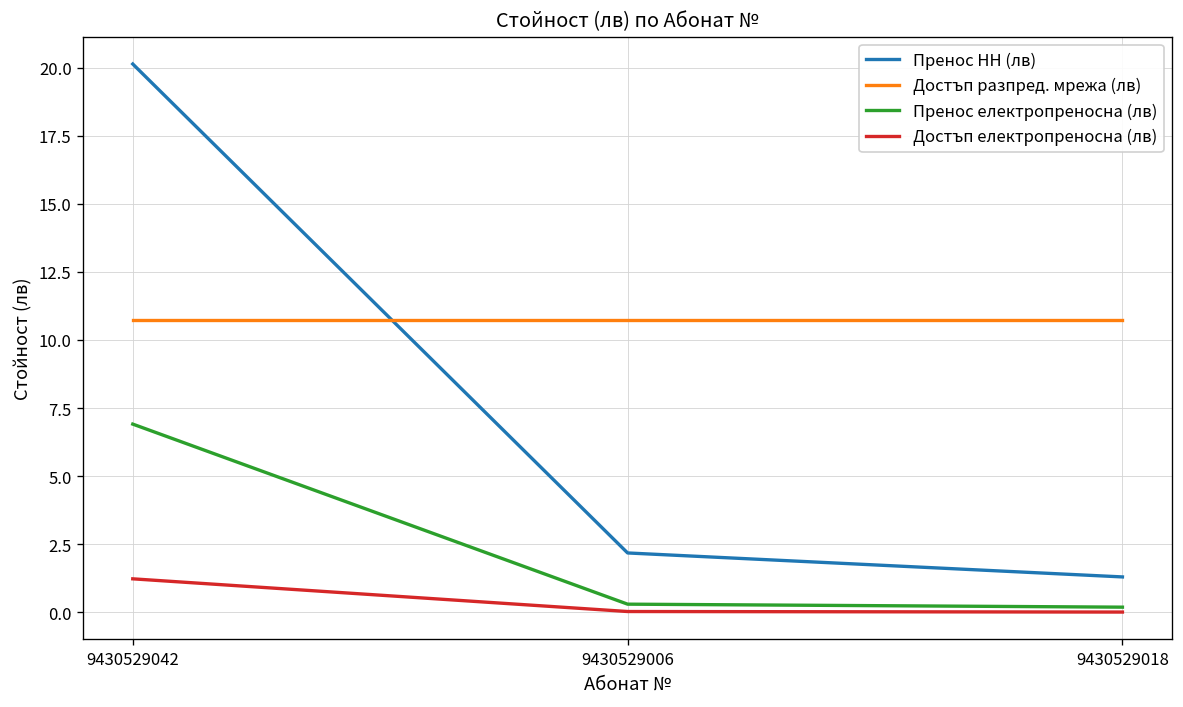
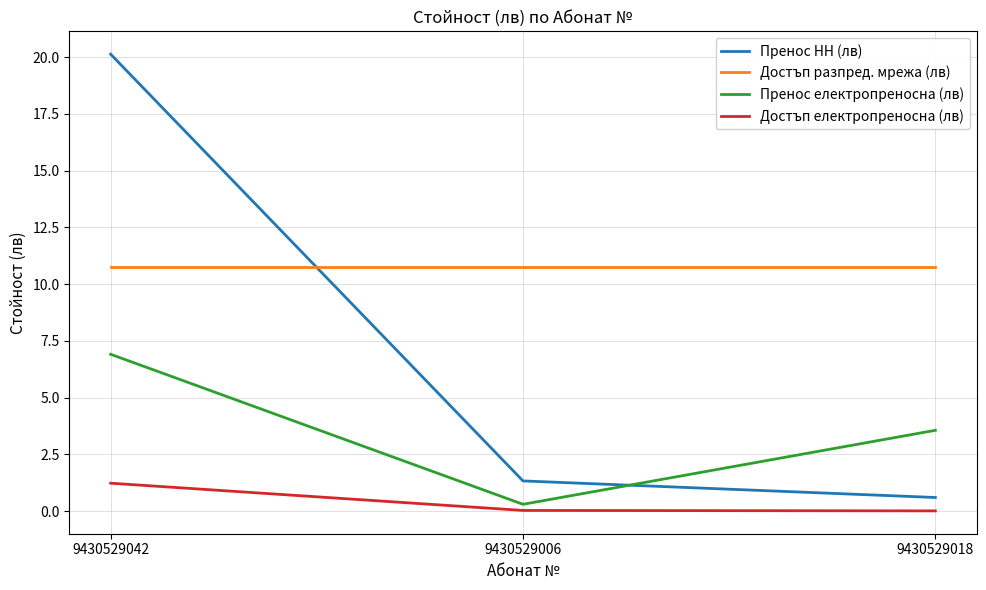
  {
    "Пренос НН (лв)": {
      "9430529042": 20.1,
-     "9430529006": 2.2,
-     "9430529018": 1.3
+     "9430529006": 1.3,
+     "9430529018": 0.6
    },
    "Достъп разпред. мрежа (лв)": {
      "9430529042": 10.7,
      "9430529006": 10.7,
      "9430529018": 10.7
    },
    "Пренос електропреносна (лв)": {
      "9430529042": 6.9,
      "9430529006": 0.3,
-     "9430529018": 0.2
+     "9430529018": 3.6
    },
    "Достъп електропреносна (лв)": {
      "9430529042": 1.2,
      "9430529006": 0.0,
      "9430529018": 0.0
    }
  }
